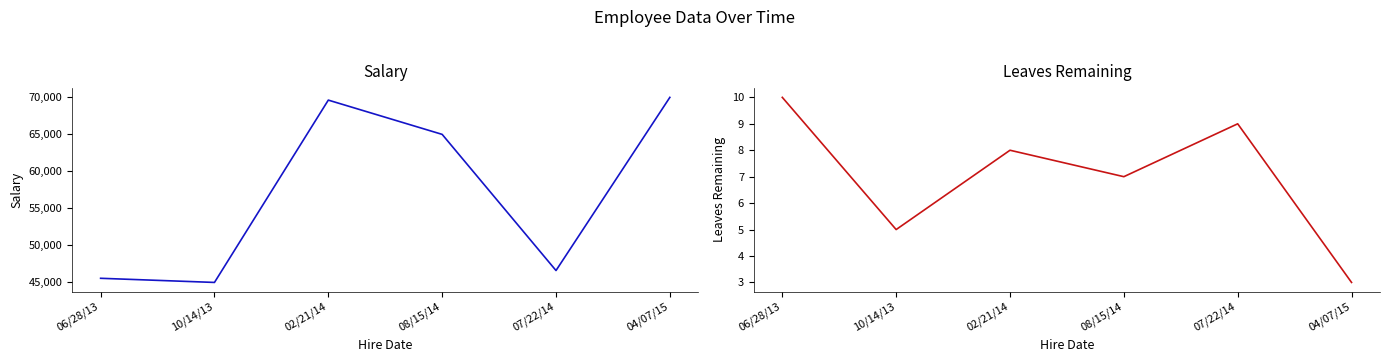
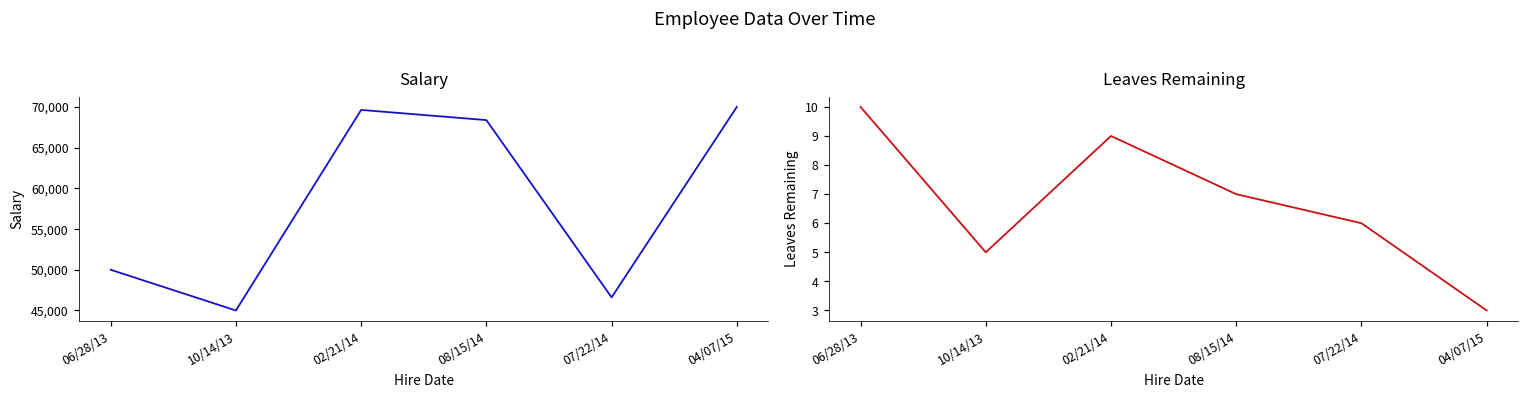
  {
    "Salary": {
-     "06/28/13": "46,000",
+     "06/28/13": "50,000",
      "10/14/13": "45,000",
      "02/21/14": "70,000",
-     "08/15/14": "65,000",
+     "08/15/14": "68,000",
      "07/22/14": "47,000",
      "04/07/15": "70,000"
    },
    "Leaves Remaining": {
      "06/28/13": "10",
      "10/14/13": "5",
-     "02/21/14": "8",
+     "02/21/14": "9",
      "08/15/14": "7",
-     "07/22/14": "9",
+     "07/22/14": "6",
      "04/07/15": "3"
    }
  }
